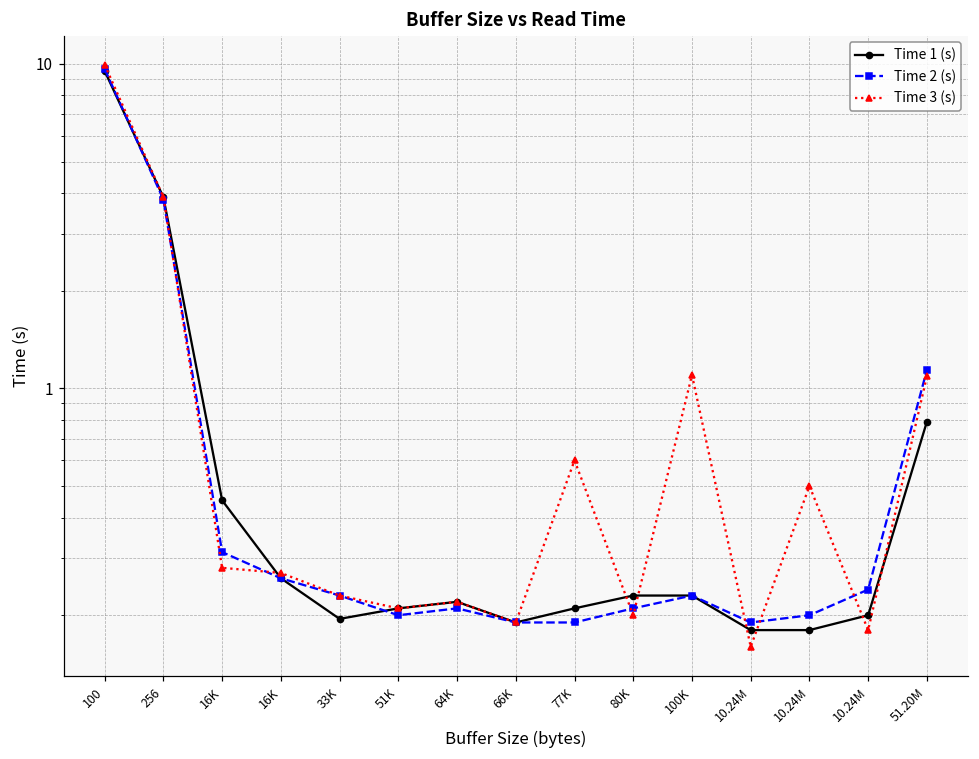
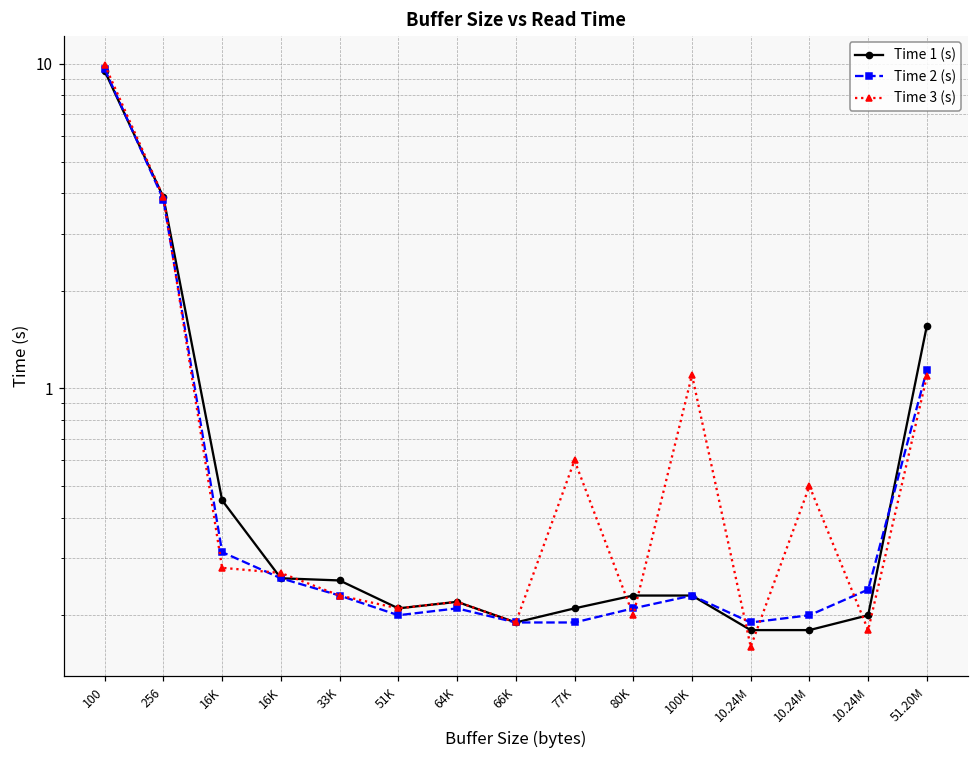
  {
    "Time 1 (s)": {
-     "33K": 0.19,
+     "33K": 0.26,
      "77K": 0.21,
      "80K": 0.23,
-     "51.20M": 0.79
+     "51.20M": 1.6
    },
    "Time 2 (s)": {
      "51K": 0.20,
      "64K": 0.21,
      "77K": 0.19,
      "80K": 0.21,
      "51.20M": 1.14
    },
    "Time 3 (s)": {
      "100": 9.9,
      "77K": 0.60,
      "80K": 0.20,
      "100K": 1.10,
      "51.20M": 1.09
    }
  }
